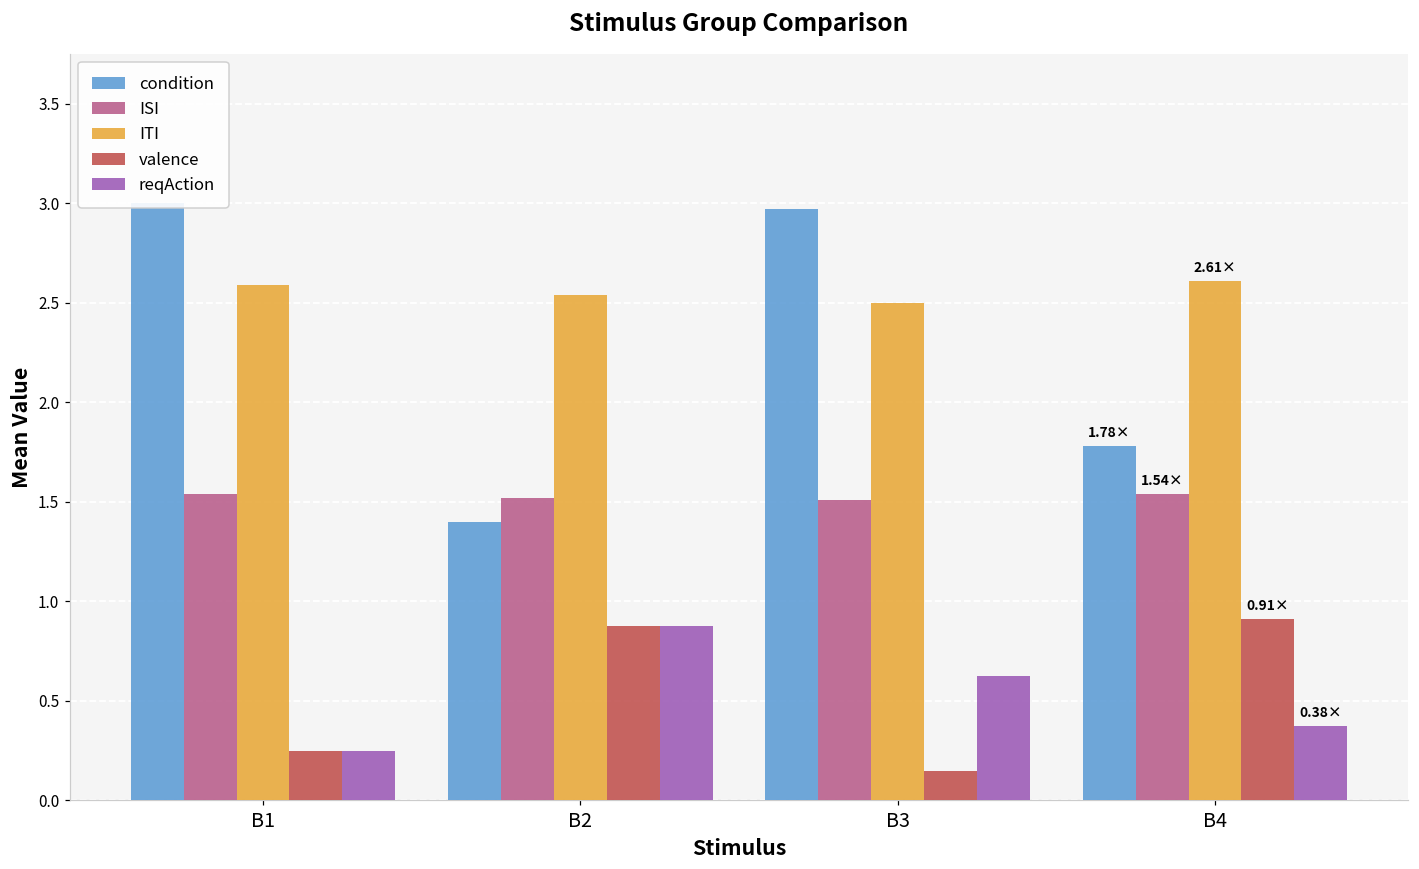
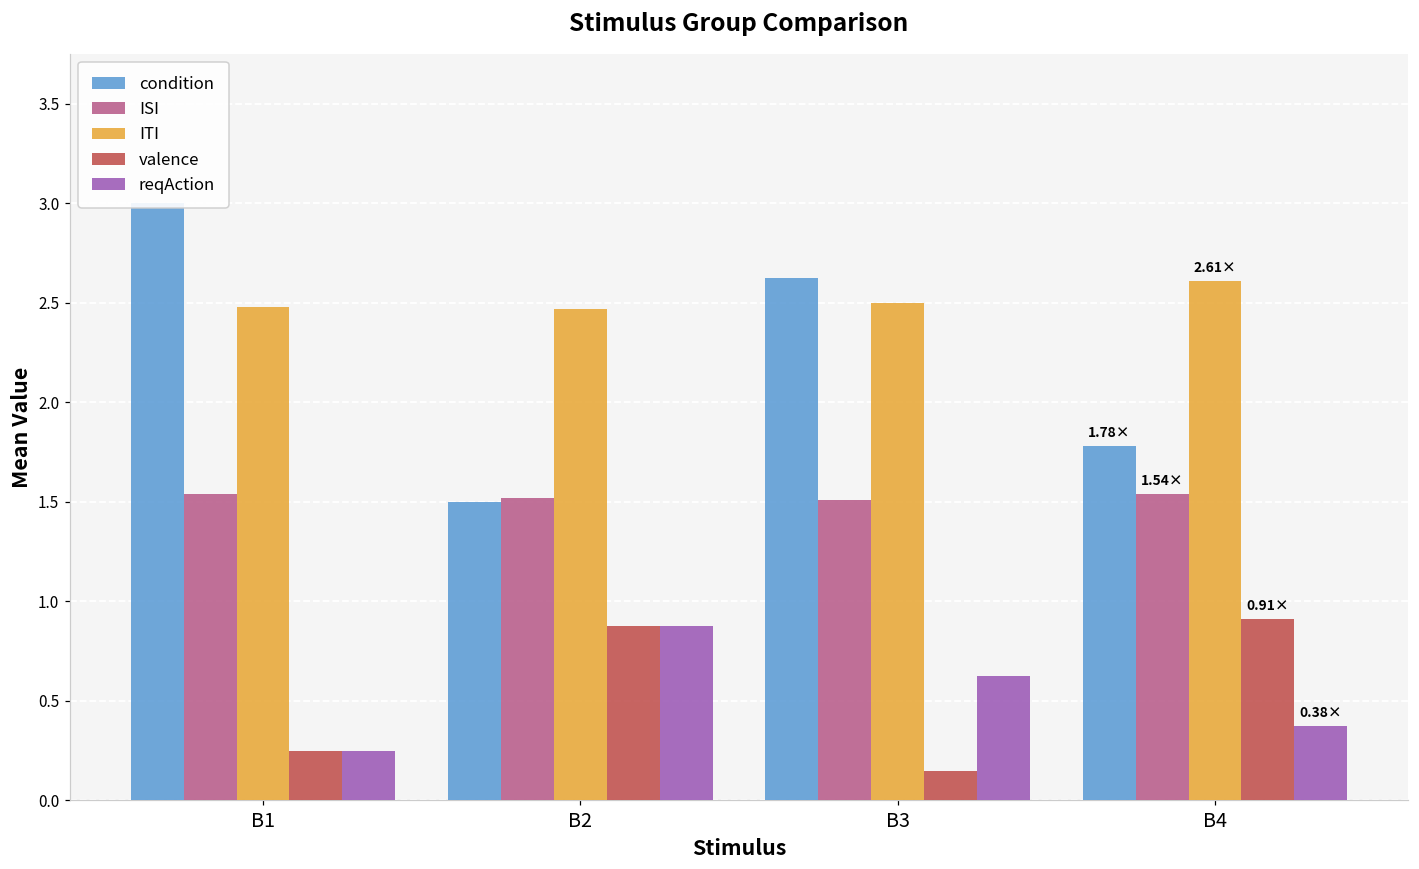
  {
    "condition": {
-     "B2": "1.4",
-     "B3": "2.97"
+     "B2": "1.5",
+     "B3": "2.63"
    },
    "ITI": {
-     "B1": "2.59",
-     "B2": "2.54",
+     "B1": "2.48",
+     "B2": "2.47",
      "B3": "2.50"
    },
    "valence": {
      "B4": "0.91×"
    }
  }
